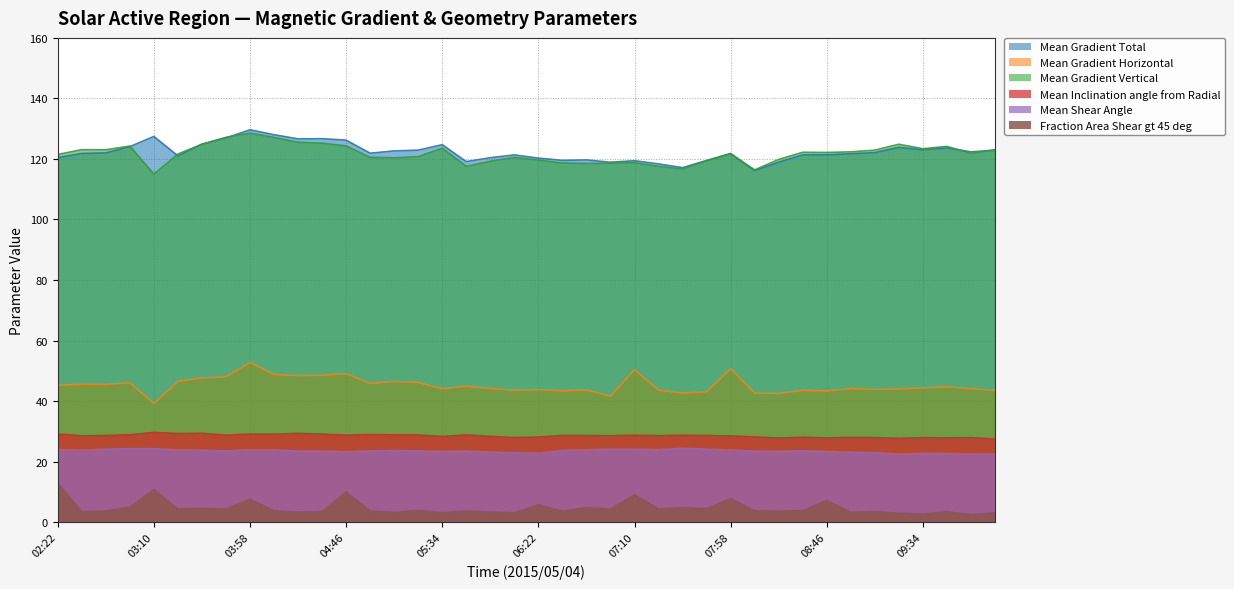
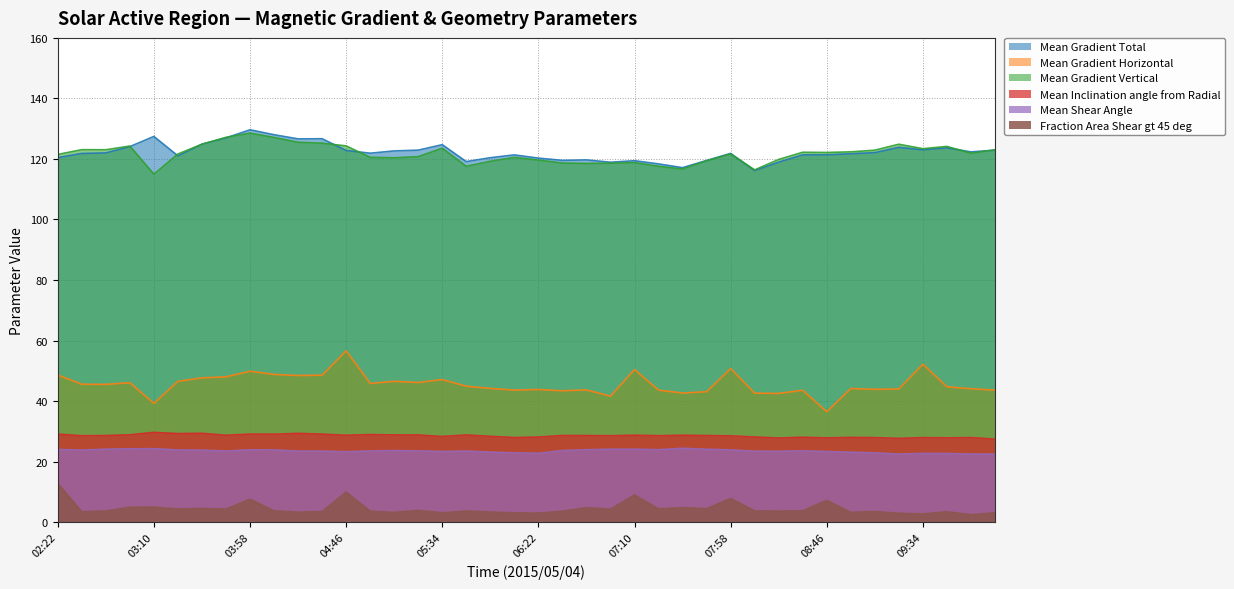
  {
    "Mean Gradient Total": {
      "02:22": 120,
      "03:10": 127,
      "03:58": 130,
-     "04:46": 126,
+     "04:46": 123,
      "05:34": 125
    },
    "Mean Gradient Horizontal": {
-     "02:22": 45,
+     "02:22": 49,
      "03:10": 39,
-     "03:58": 53,
-     "04:46": 49,
-     "05:34": 44,
+     "03:58": 50,
+     "04:46": 57,
+     "05:34": 47,
      "06:22": 44,
      "07:10": 50,
      "07:58": 51,
-     "08:46": 43,
-     "09:34": 44
+     "08:46": 36,
+     "09:34": 52
    },
    "Mean Gradient Vertical": {
      "02:22": 121,
      "03:10": 115,
      "03:58": 129,
      "04:46": 124,
      "05:34": 124
    },
    "Mean Inclination angle from Radial": {
      "02:22": 29,
      "03:10": 30,
      "03:58": 29,
      "04:46": 29,
      "05:34": 28,
      "06:22": 28,
      "07:10": 29,
      "07:58": 28,
      "08:46": 28,
      "09:34": 28
    },
    "Mean Shear Angle": {
      "02:22": 24,
      "03:10": 24,
      "03:58": 24,
      "04:46": 23,
      "05:34": 23,
      "06:22": 23,
      "07:10": 24,
      "07:58": 24,
      "08:46": 23,
      "09:34": 23
    },
    "Fraction Area Shear gt 45 deg": {
      "02:22": 13,
-     "03:10": 11,
+     "03:10": 5,
      "03:58": 8,
      "04:46": 10,
      "05:34": 3,
-     "06:22": 6,
+     "06:22": 3,
      "07:10": 9,
      "07:58": 8,
      "08:46": 7,
      "09:34": 3
    }
  }
